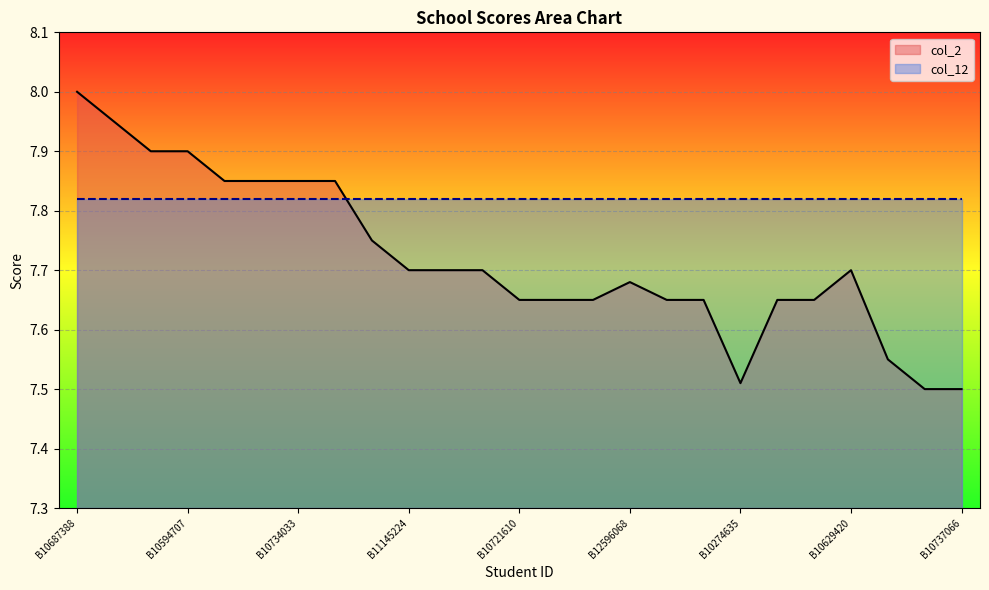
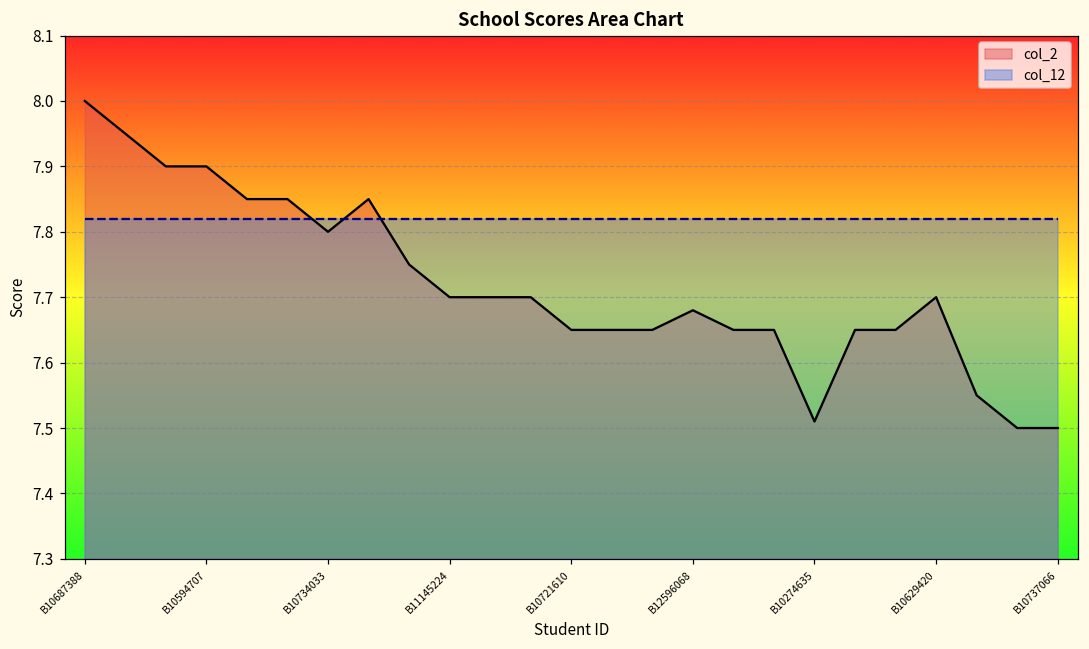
  {
    "col_2": {
      "B10687388": 8.00,
      "B10594707": 7.90,
-     "B10734033": 7.85,
+     "B10734033": 7.80,
      "B11145224": 7.70,
      "B10721610": 7.65,
      "B12596068": 7.68,
      "B10274635": 7.51,
      "B10629420": 7.70,
      "B10737066": 7.50
    },
    "col_12": {
      "B10687388": 7.82,
      "B10594707": 7.82,
      "B10734033": 7.82,
      "B11145224": 7.82,
      "B10721610": 7.82,
      "B12596068": 7.82,
      "B10274635": 7.82,
      "B10629420": 7.82,
      "B10737066": 7.82
    }
  }
